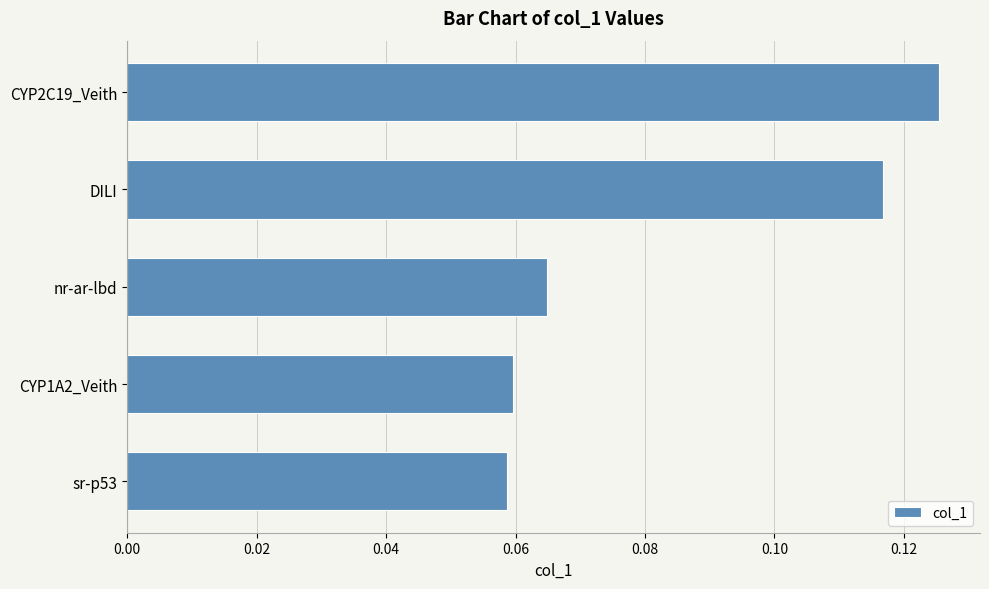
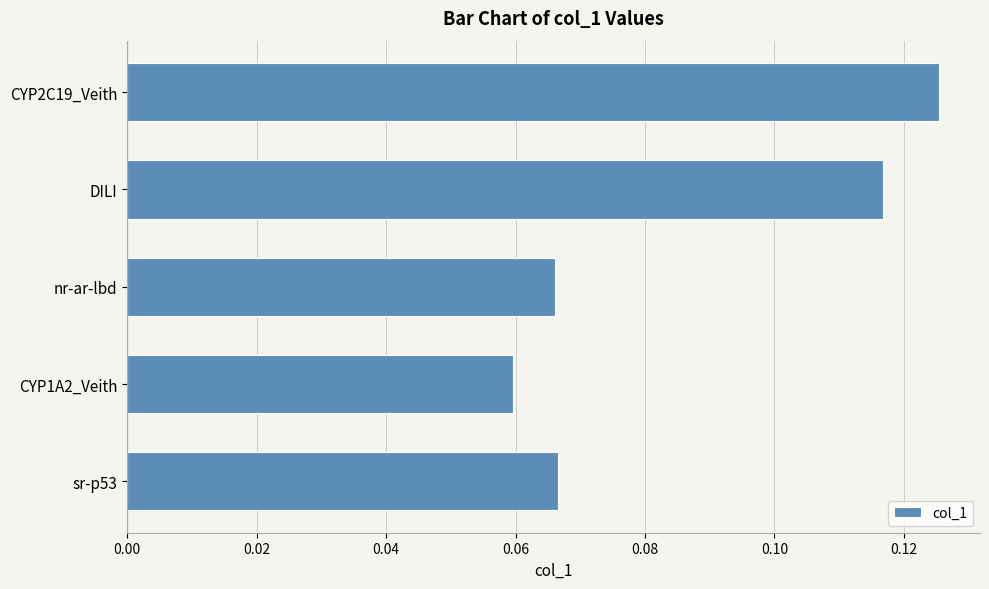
  {
    "CYP2C19_Veith": 0.125,
    "DILI": 0.117,
-   "nr-ar-lbd": 0.065,
+   "nr-ar-lbd": 0.066,
    "CYP1A2_Veith": 0.060,
-   "sr-p53": 0.059
+   "sr-p53": 0.067
  }
